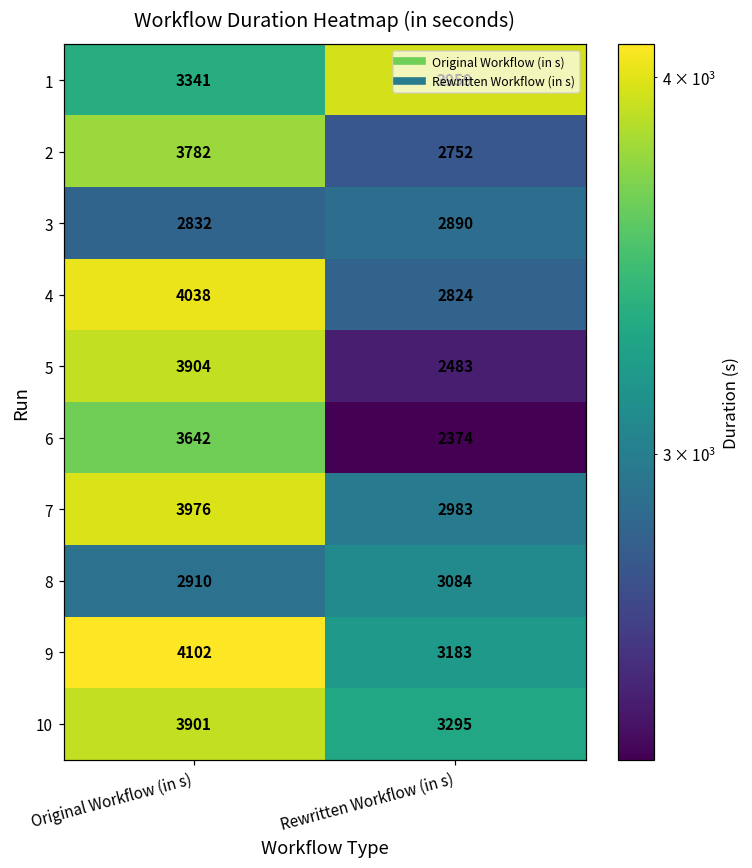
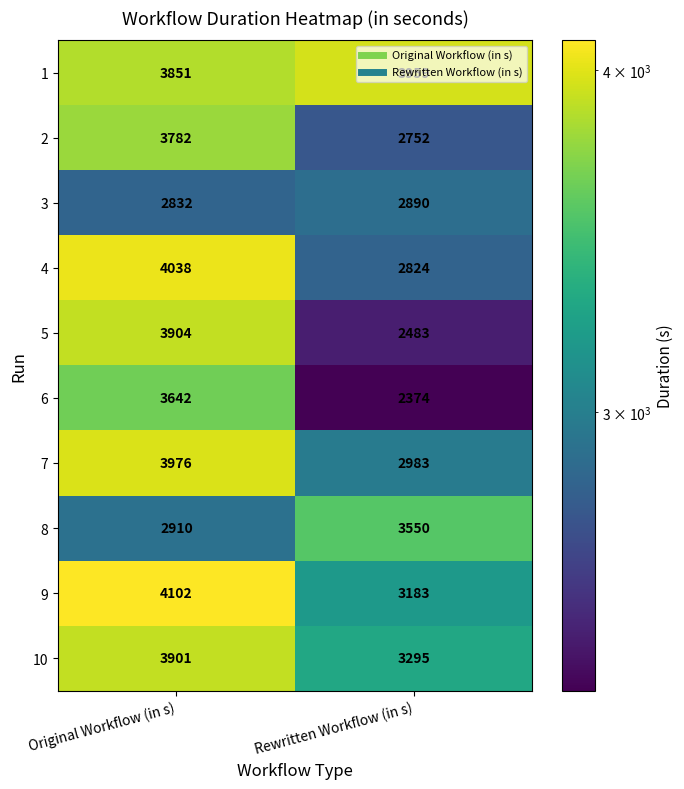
  {
    "1": {
-     "Original Workflow (in s)": 3341
+     "Original Workflow (in s)": 3851
    },
    "2": {
      "Original Workflow (in s)": 3782,
      "Rewritten Workflow (in s)": 2752
    },
    "3": {
      "Original Workflow (in s)": 2832,
      "Rewritten Workflow (in s)": 2890
    },
    "4": {
      "Original Workflow (in s)": 4038,
      "Rewritten Workflow (in s)": 2824
    },
    "5": {
      "Original Workflow (in s)": 3904,
      "Rewritten Workflow (in s)": 2483
    },
    "6": {
      "Original Workflow (in s)": 3642,
      "Rewritten Workflow (in s)": 2374
    },
    "7": {
      "Original Workflow (in s)": 3976,
      "Rewritten Workflow (in s)": 2983
    },
    "8": {
      "Original Workflow (in s)": 2910,
-     "Rewritten Workflow (in s)": 3084
+     "Rewritten Workflow (in s)": 3550
    },
    "9": {
      "Original Workflow (in s)": 4102,
      "Rewritten Workflow (in s)": 3183
    },
    "10": {
      "Original Workflow (in s)": 3901,
      "Rewritten Workflow (in s)": 3295
    }
  }
